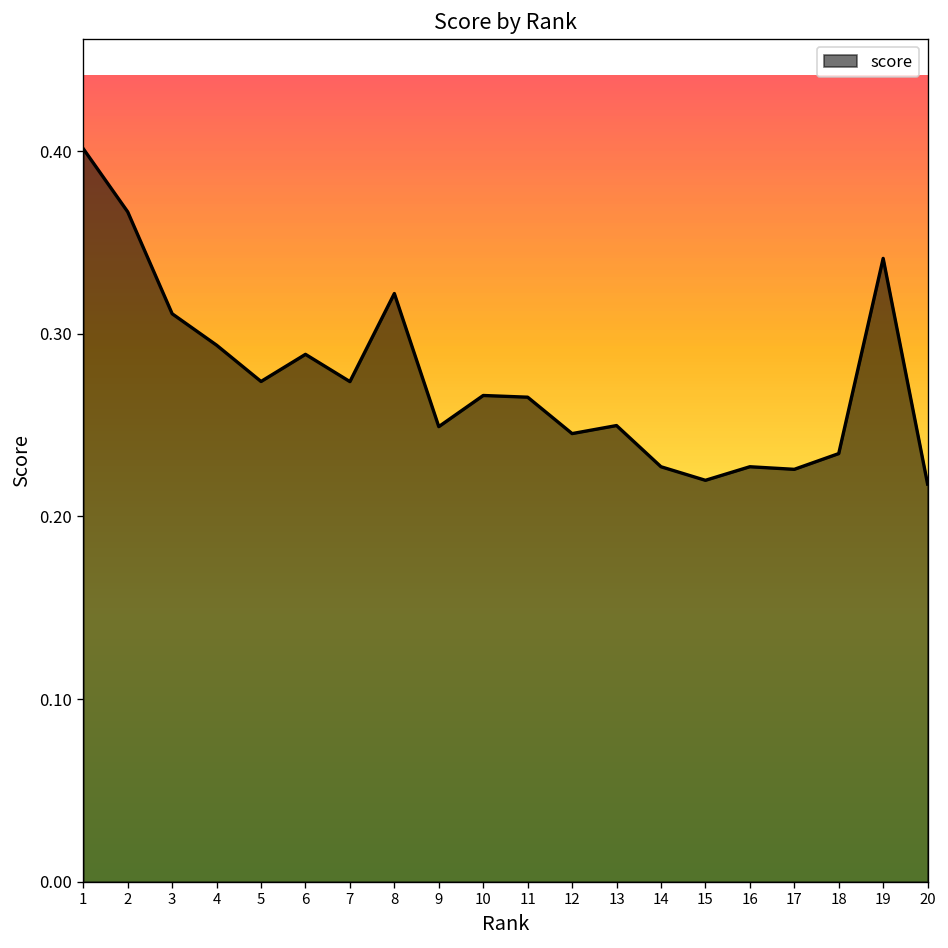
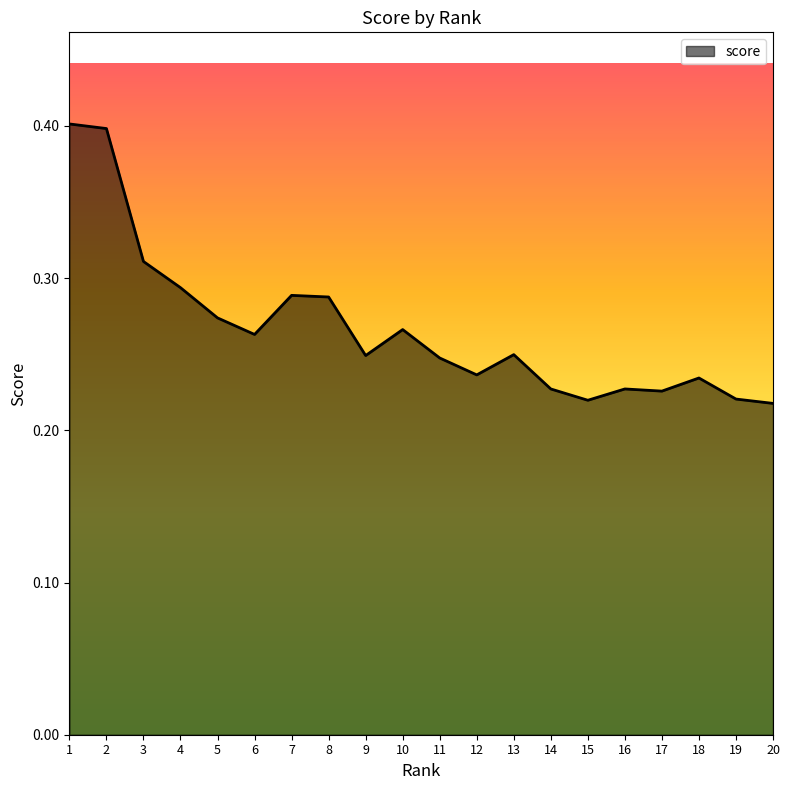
  {
    "1": 0.401,
-   "2": 0.367,
+   "2": 0.398,
    "3": 0.311,
    "4": 0.294,
    "5": 0.274,
-   "6": 0.289,
-   "7": 0.274,
-   "8": 0.322,
+   "6": 0.263,
+   "7": 0.289,
+   "8": 0.288,
    "9": 0.249,
    "10": 0.266,
-   "11": 0.265,
-   "12": 0.245,
+   "11": 0.248,
+   "12": 0.236,
    "13": 0.250,
    "14": 0.227,
    "15": 0.220,
    "16": 0.227,
    "17": 0.226,
    "18": 0.234,
-   "19": 0.341,
+   "19": 0.221,
    "20": 0.218
  }
